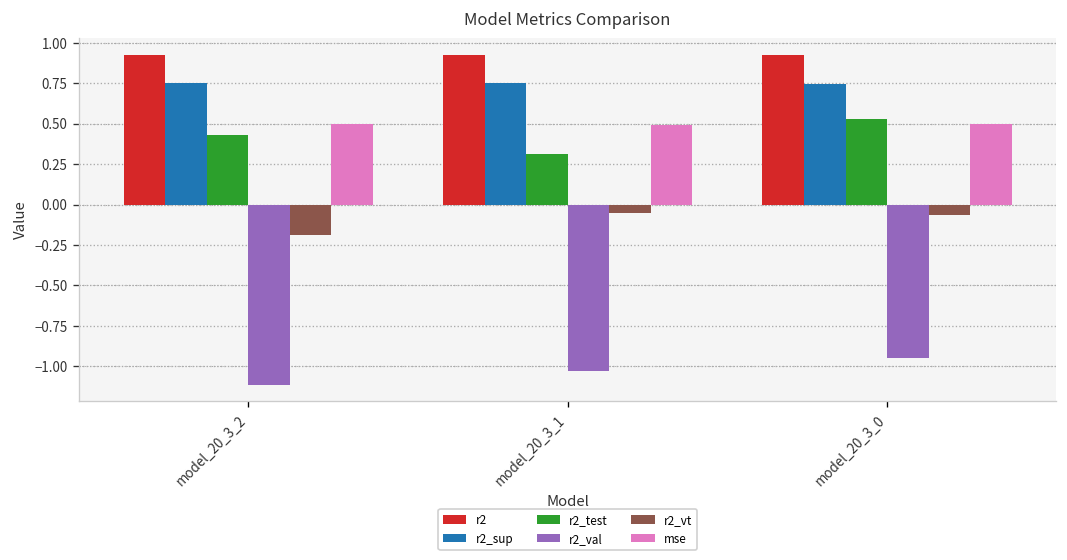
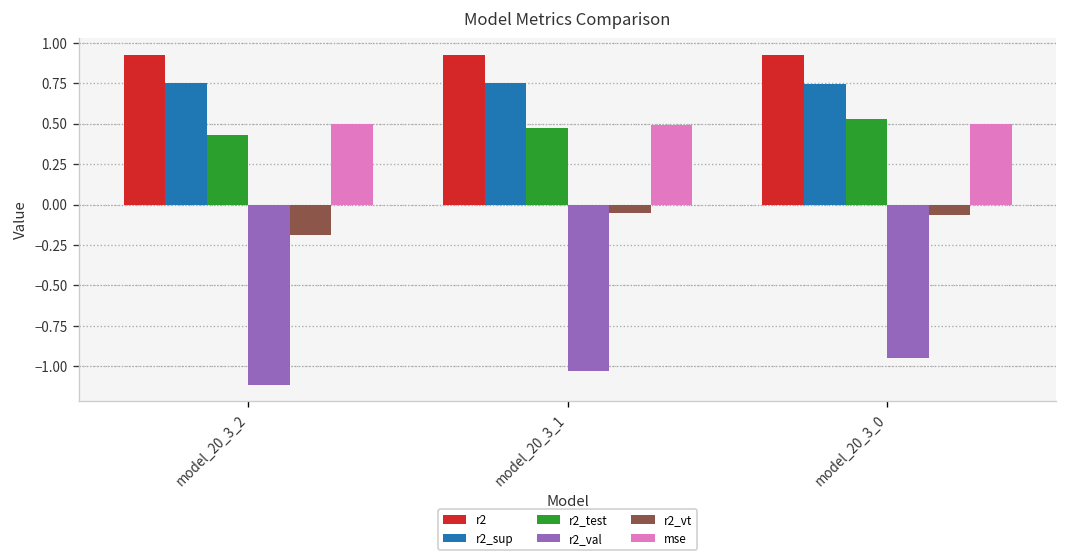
  {
    "r2": {
      "model_20_3_2": 0.93,
      "model_20_3_1": 0.93,
      "model_20_3_0": 0.93
    },
    "r2_sup": {
      "model_20_3_2": 0.75,
      "model_20_3_1": 0.75,
      "model_20_3_0": 0.75
    },
    "r2_test": {
      "model_20_3_2": 0.43,
-     "model_20_3_1": 0.31,
+     "model_20_3_1": 0.48,
      "model_20_3_0": 0.53
    },
    "r2_val": {
      "model_20_3_2": -1.11,
      "model_20_3_1": -1.03,
      "model_20_3_0": -0.95
    },
    "r2_vt": {
      "model_20_3_2": -0.19,
      "model_20_3_1": -0.05,
      "model_20_3_0": -0.07
    },
    "mse": {
      "model_20_3_2": 0.50,
      "model_20_3_1": 0.49,
      "model_20_3_0": 0.50
    }
  }
